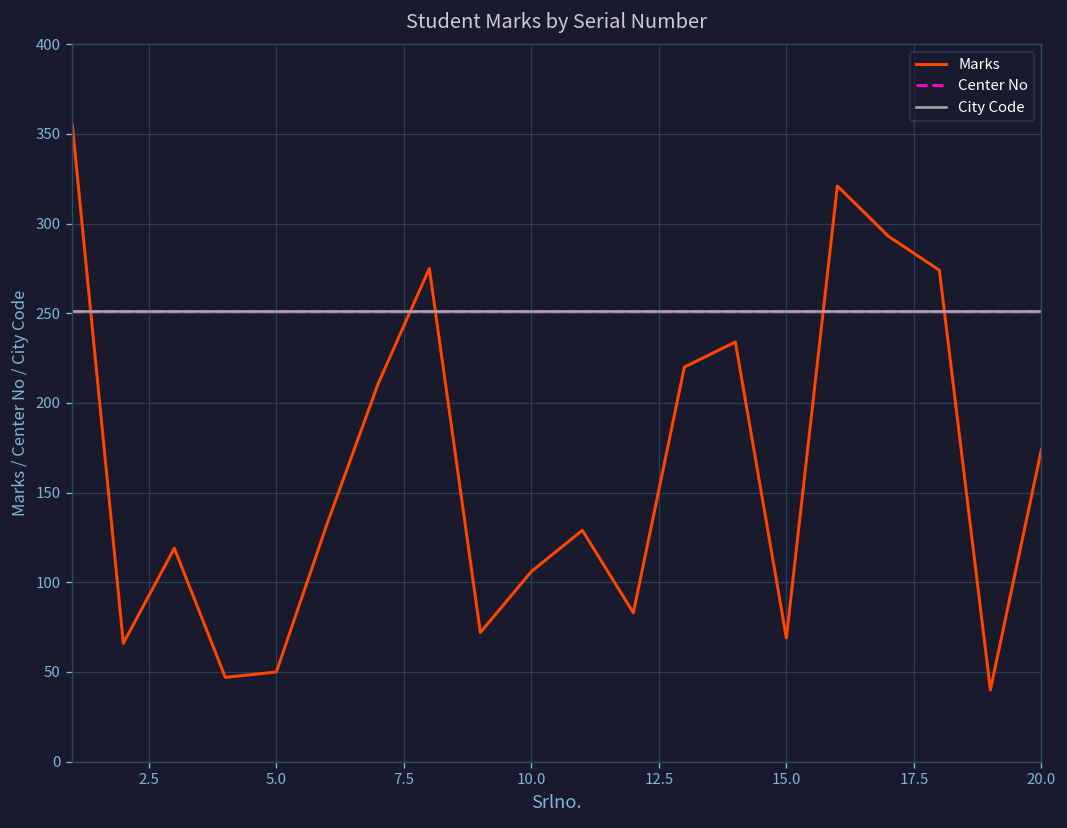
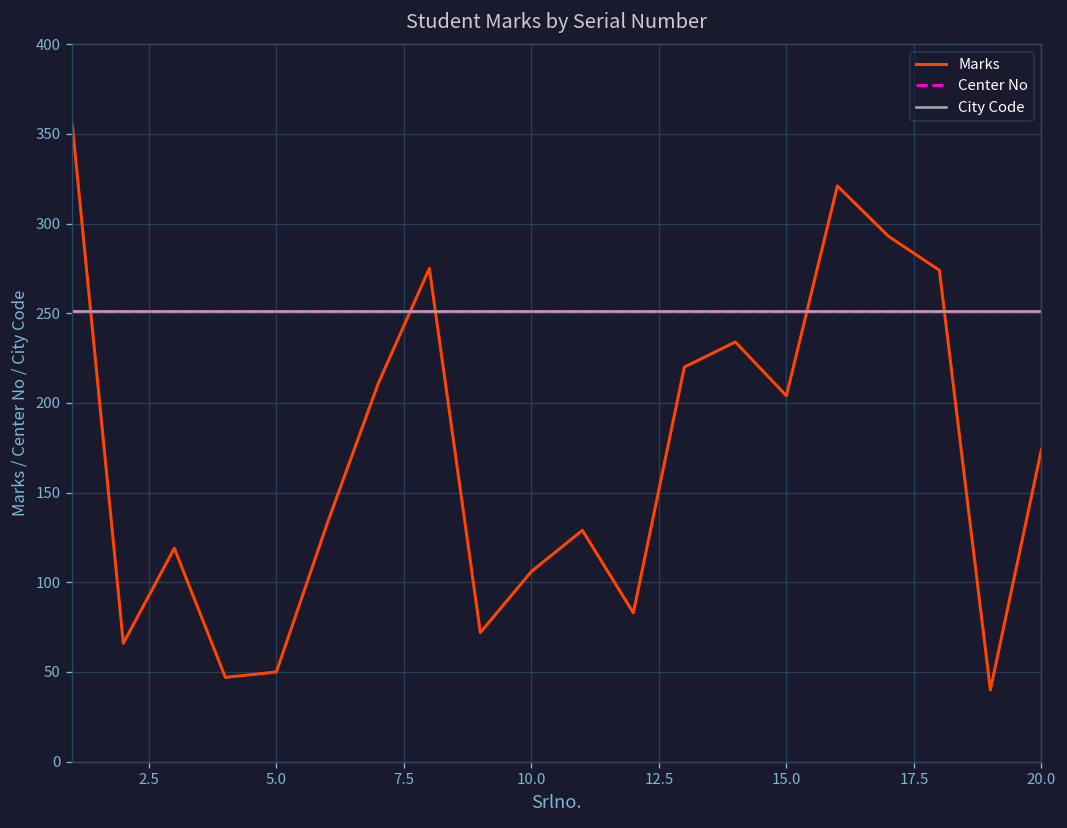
  {
    "Marks": {
      "5.0": 50,
      "10.0": 106,
-     "15.0": 69,
+     "15.0": 204,
      "20.0": 174
    },
    "City Code": {
      "5.0": 251,
      "10.0": 251,
      "15.0": 251,
      "20.0": 251
    }
  }
